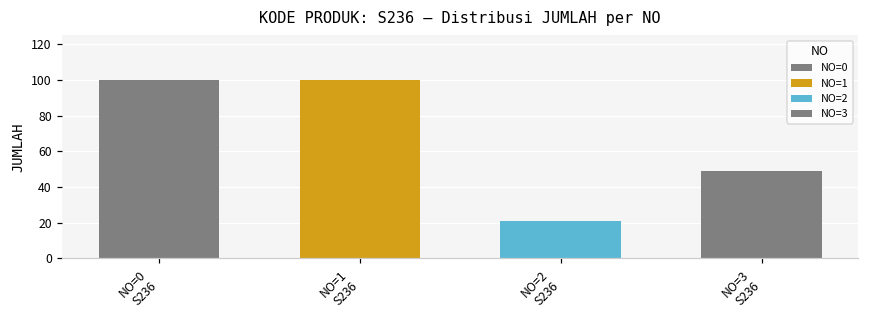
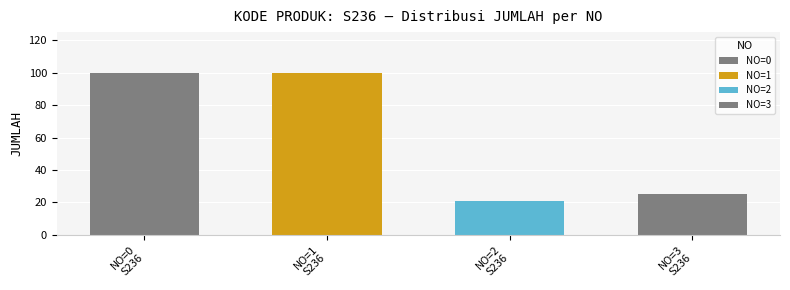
  {
    "NO=0 S236": 100,
    "NO=1 S236": 100,
    "NO=2 S236": 21,
-   "NO=3 S236": 49
+   "NO=3 S236": 25
  }
